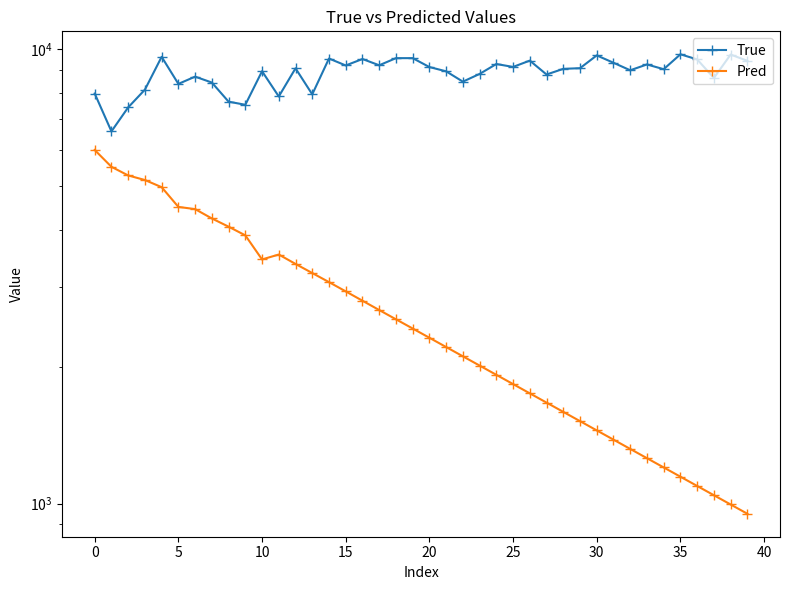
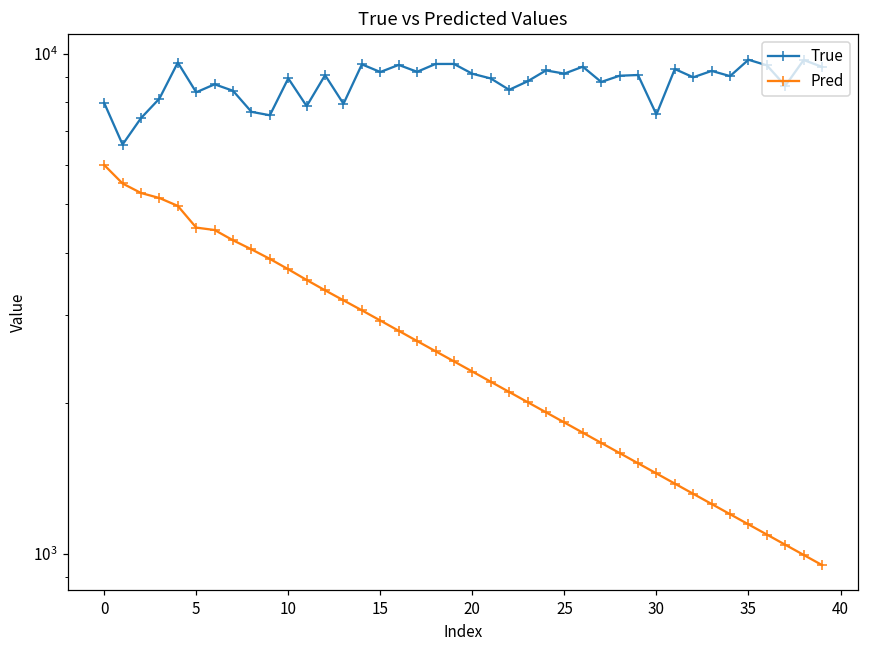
  {
    "True": {
      "0": 8000,
      "5": 8400,
      "10": 8900,
      "15": 9200,
      "20": 9100,
      "25": 9100,
-     "30": 9700,
+     "30": 7600,
      "35": 9700
    },
    "Pred": {
      "0": 6000,
      "5": 4500,
-     "10": 3400,
+     "10": 3700,
      "15": 2900,
      "20": 2300,
      "25": 1830,
      "30": 1450,
      "35": 1150
    }
  }
